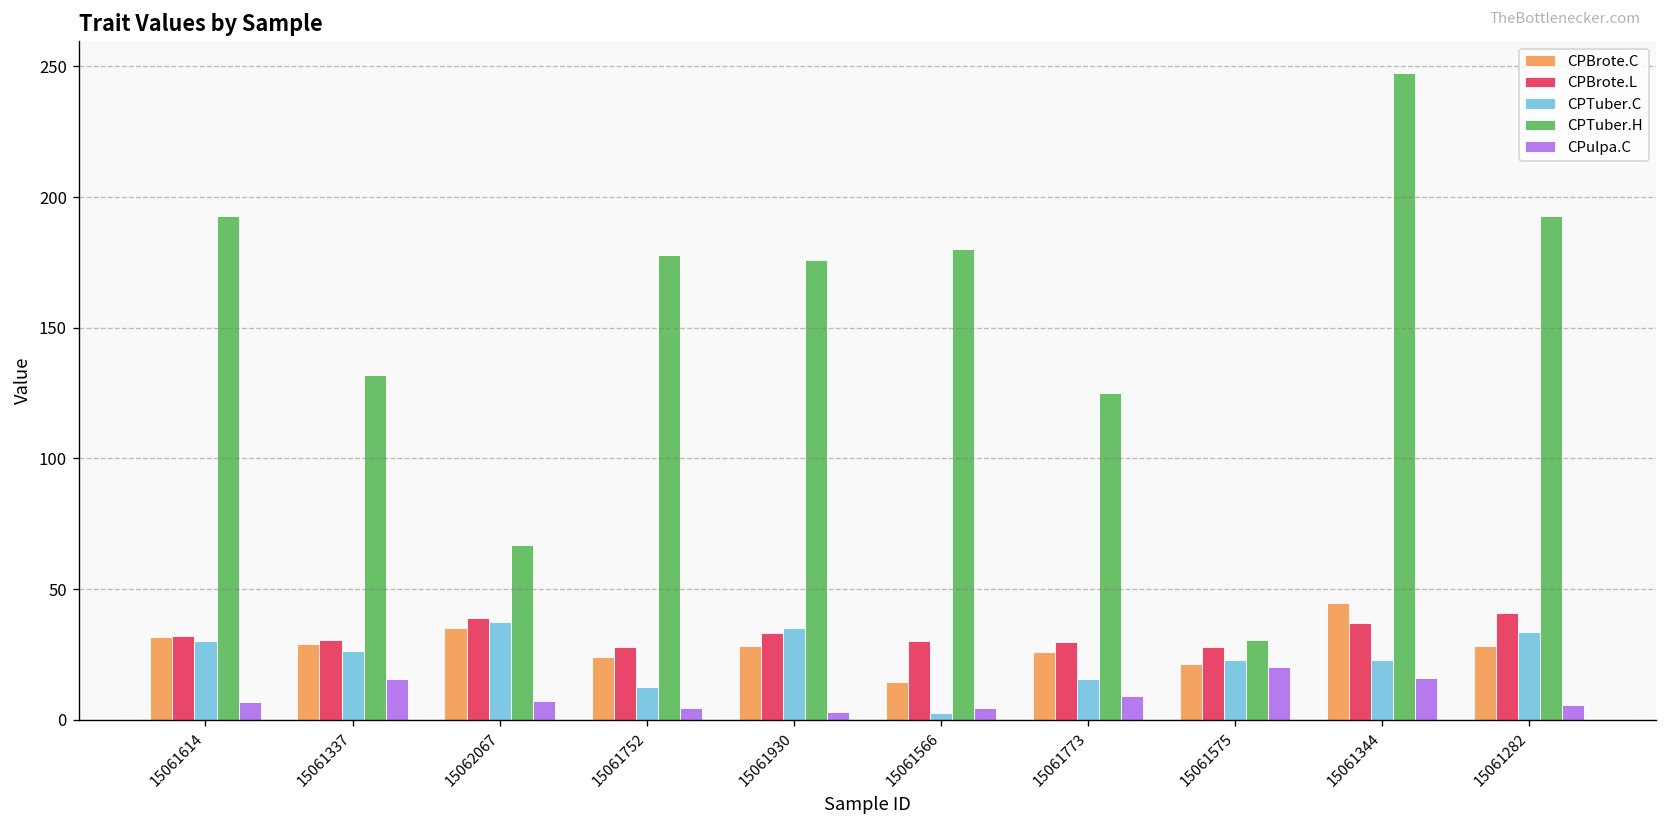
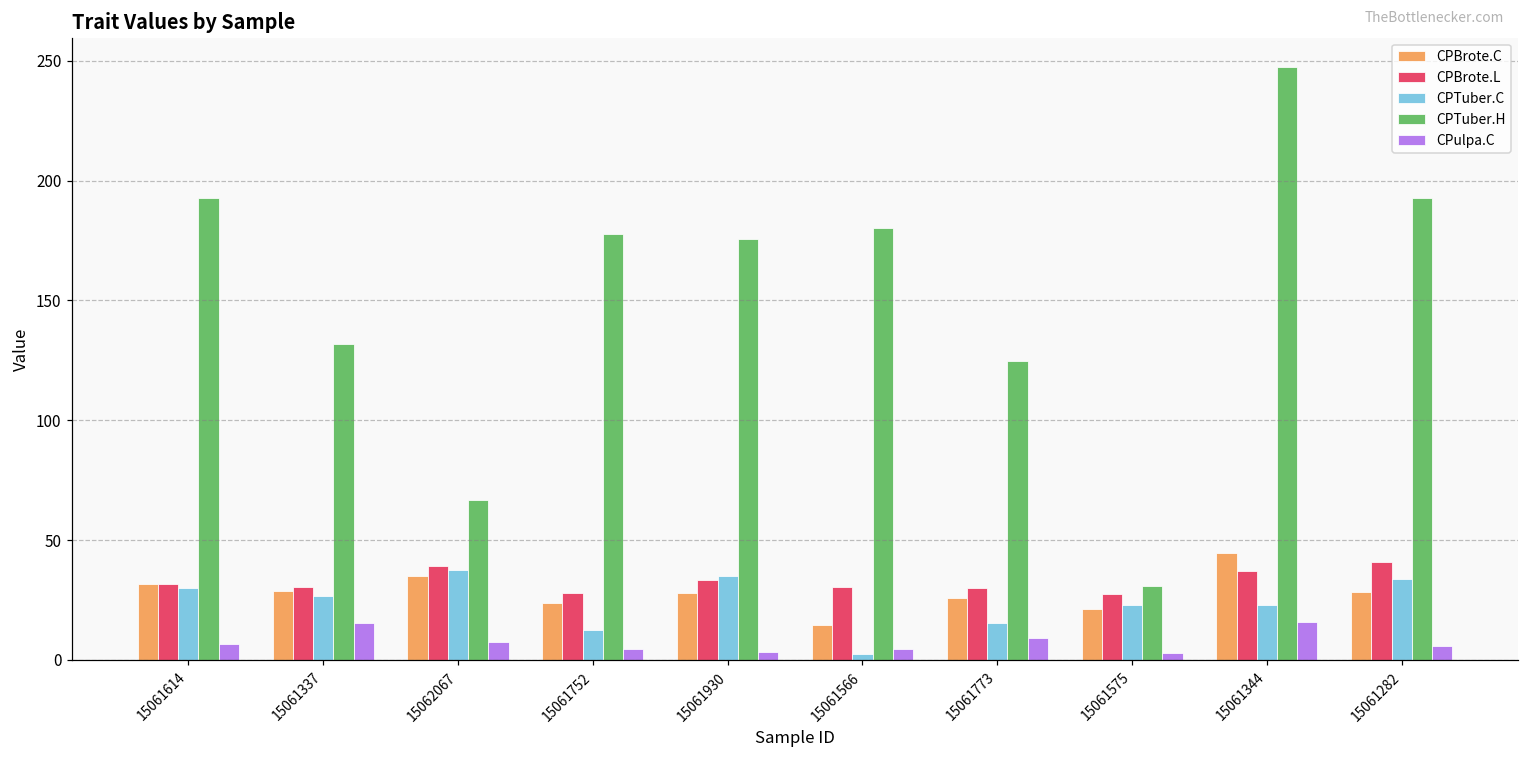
  {
    "CPBrote.C": {
      "15061614": 32,
      "15061337": 29,
      "15062067": 35,
      "15061752": 24,
      "15061930": 28,
      "15061566": 15,
      "15061773": 26,
      "15061575": 21,
      "15061344": 45,
      "15061282": 28
    },
    "CPBrote.L": {
      "15061614": 32,
      "15061337": 30,
      "15062067": 39,
      "15061752": 28,
      "15061930": 33,
      "15061566": 30,
      "15061773": 30,
      "15061575": 28,
      "15061344": 37,
      "15061282": 41
    },
    "CPTuber.C": {
      "15061614": 30,
      "15061337": 26,
      "15062067": 37,
      "15061752": 12,
      "15061930": 35,
      "15061566": 3,
      "15061773": 15,
      "15061575": 23,
      "15061344": 23,
      "15061282": 34
    },
    "CPTuber.H": {
      "15061614": 193,
      "15061337": 132,
      "15062067": 67,
      "15061752": 178,
      "15061930": 176,
      "15061566": 180,
      "15061773": 125,
      "15061575": 31,
      "15061344": 247,
      "15061282": 193
    },
    "CPulpa.C": {
      "15061614": 7,
      "15061337": 15,
      "15062067": 7,
      "15061752": 5,
      "15061930": 3,
      "15061566": 5,
      "15061773": 9,
-     "15061575": 20,
+     "15061575": 3,
      "15061344": 16,
      "15061282": 6
    }
  }
